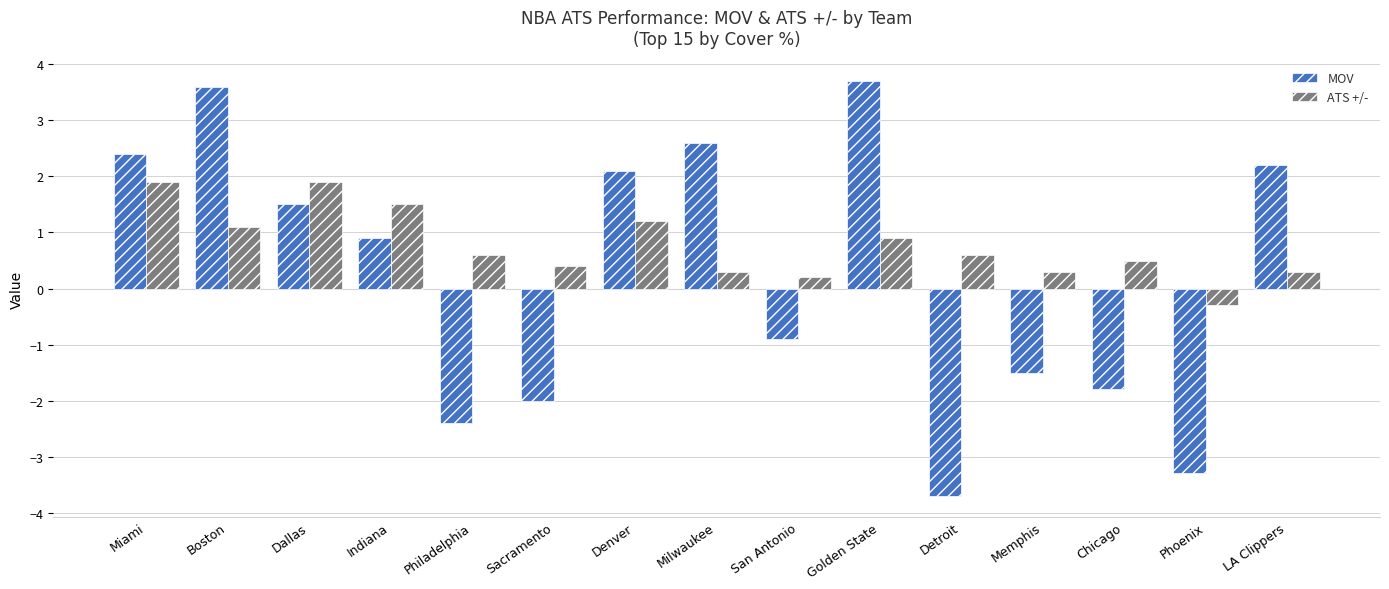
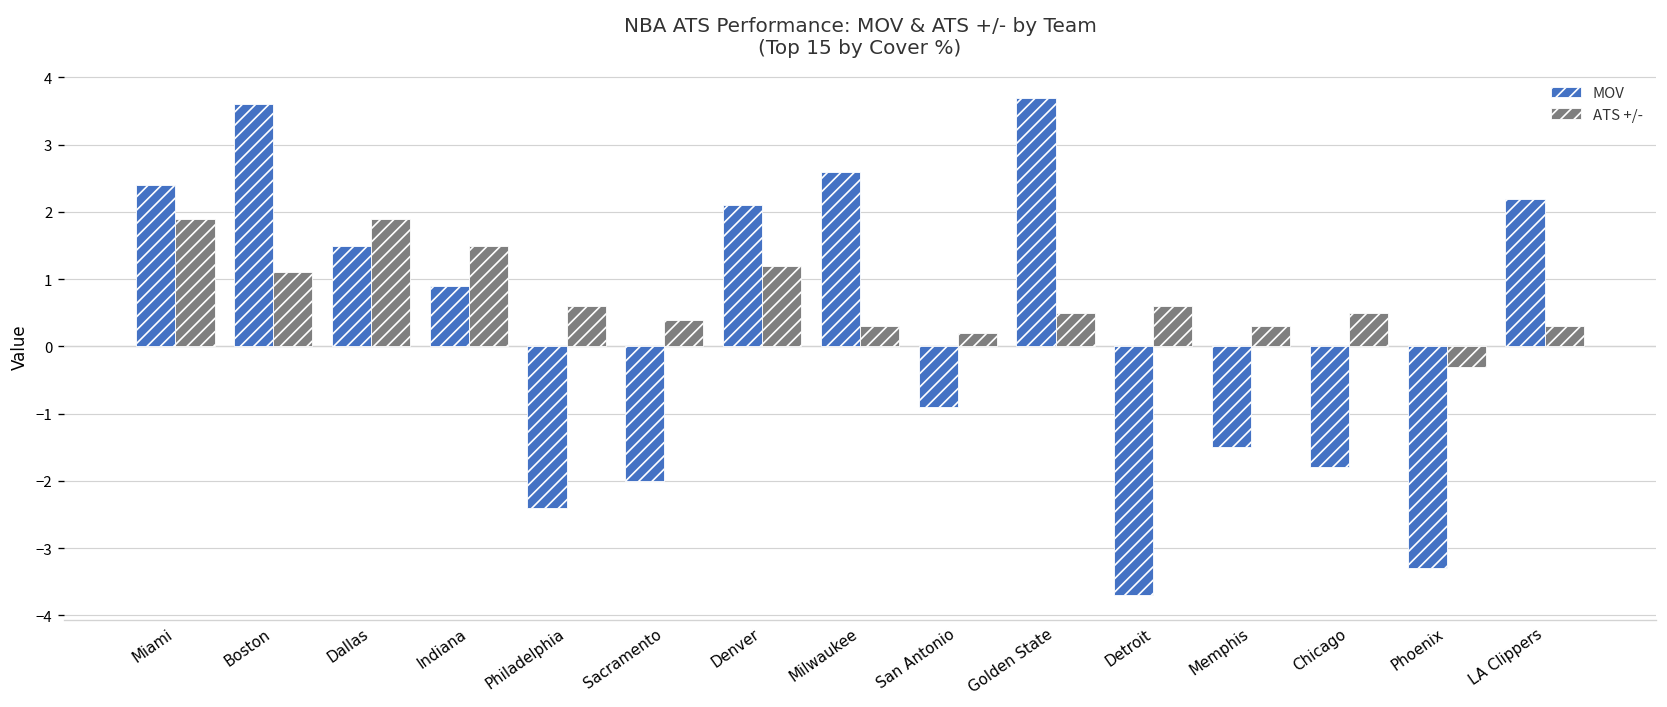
  {
    "MOV": {
      "Miami": 2.4,
      "Boston": 3.6,
      "Dallas": 1.5,
      "Indiana": 0.9,
      "Philadelphia": -2.4,
      "Sacramento": -2.0,
      "Denver": 2.1,
      "Milwaukee": 2.6,
      "San Antonio": -0.9,
      "Golden State": 3.7,
      "Detroit": -3.7,
      "Memphis": -1.5,
      "Chicago": -1.8,
      "Phoenix": -3.3,
      "LA Clippers": 2.2
    },
    "ATS +/-": {
      "Miami": 1.9,
      "Boston": 1.1,
      "Dallas": 1.9,
      "Indiana": 1.5,
      "Philadelphia": 0.6,
      "Sacramento": 0.4,
      "Denver": 1.2,
      "Milwaukee": 0.3,
      "San Antonio": 0.2,
-     "Golden State": 0.9,
+     "Golden State": 0.5,
      "Detroit": 0.6,
      "Memphis": 0.3,
      "Chicago": 0.5,
      "Phoenix": -0.3,
      "LA Clippers": 0.3
    }
  }
